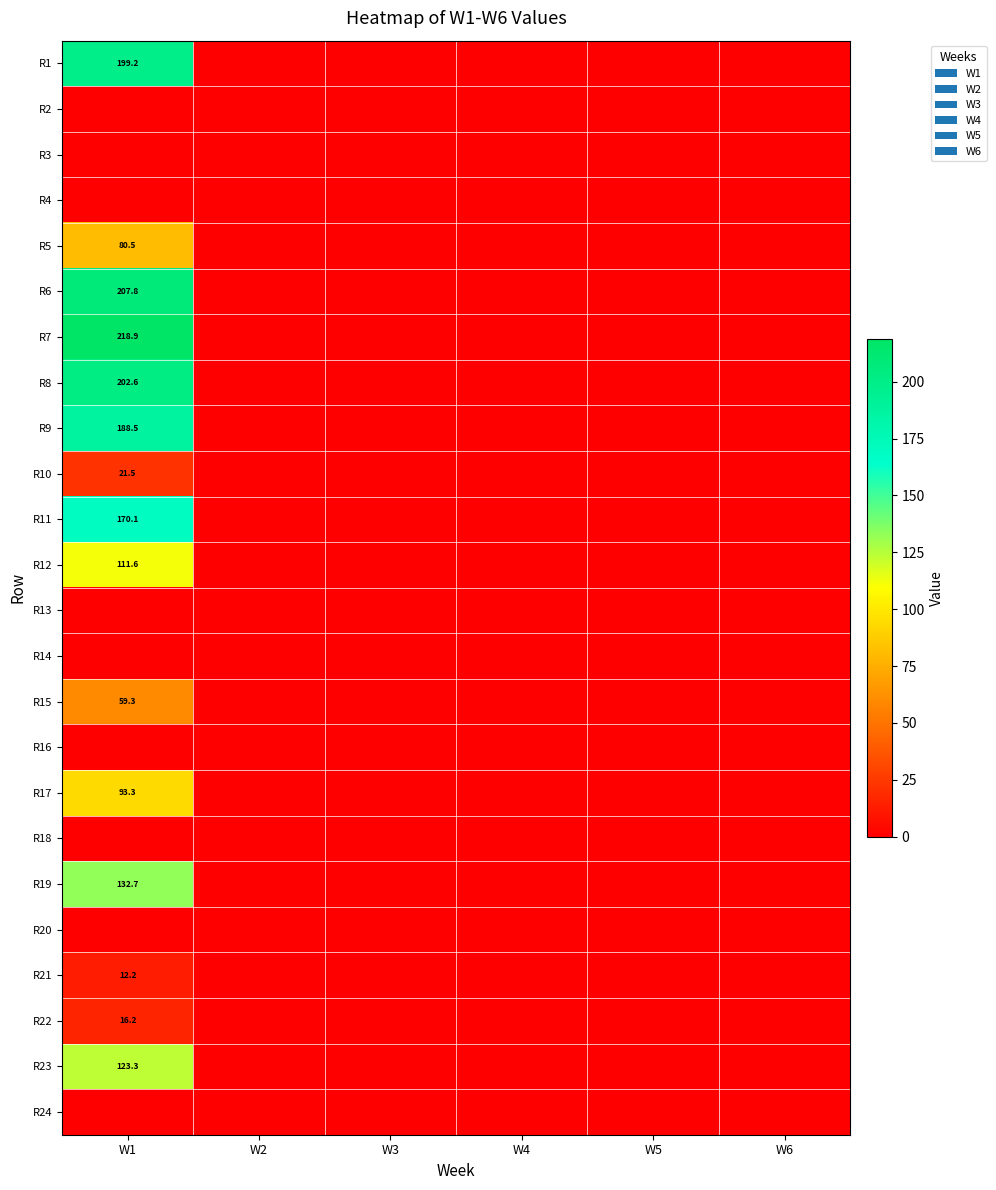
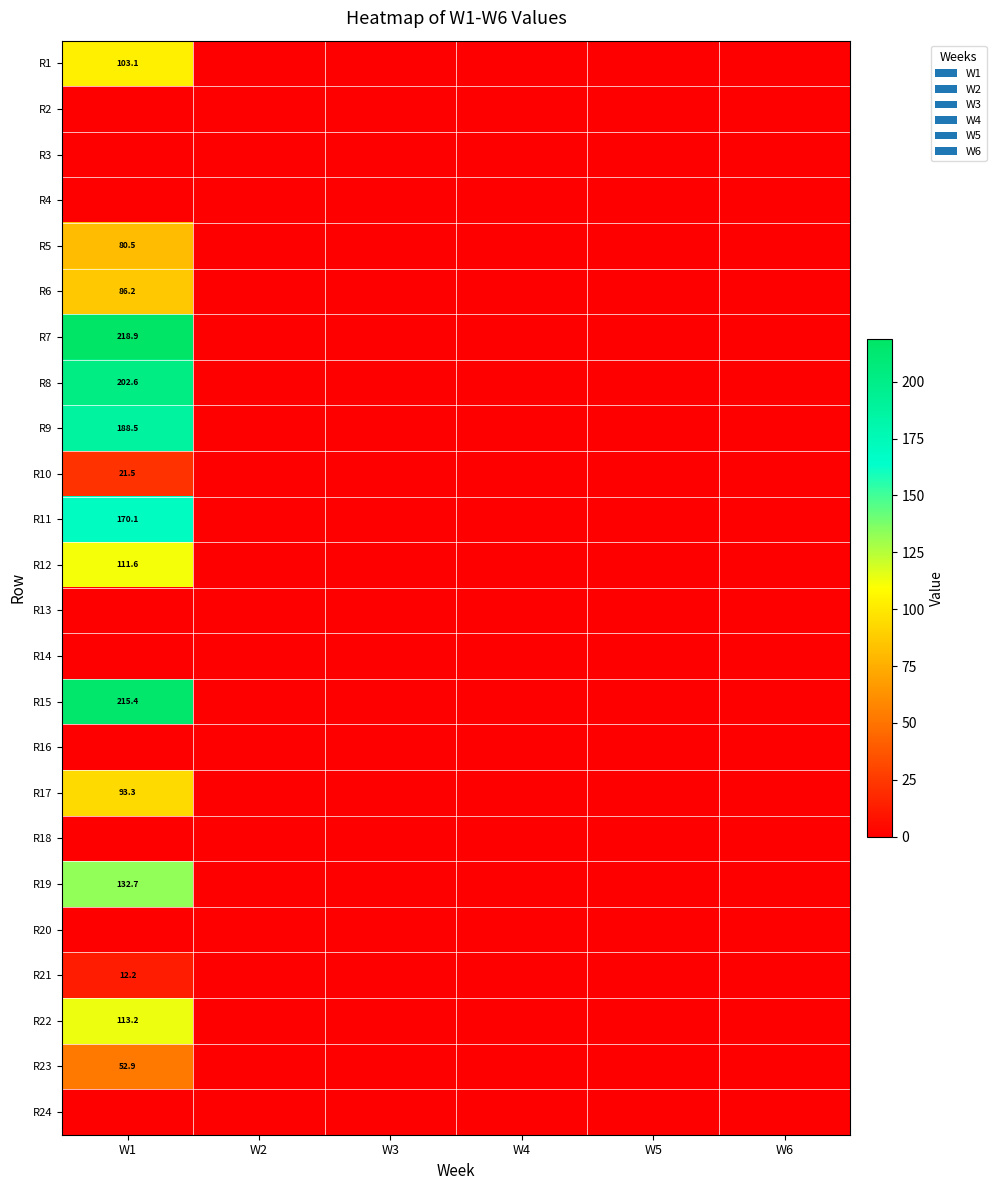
  {
    "R1": {
-     "W1": 199.2
+     "W1": 103.1
    },
    "R5": {
      "W1": 80.5
    },
    "R6": {
-     "W1": 207.8
+     "W1": 86.2
    },
    "R7": {
      "W1": 218.9
    },
    "R8": {
      "W1": 202.6
    },
    "R9": {
      "W1": 188.5
    },
    "R10": {
      "W1": 21.5
    },
    "R11": {
      "W1": 170.1
    },
    "R12": {
      "W1": 111.6
    },
    "R15": {
-     "W1": 59.3
+     "W1": 215.4
    },
    "R17": {
      "W1": 93.3
    },
    "R19": {
      "W1": 132.7
    },
    "R21": {
      "W1": 12.2
    },
    "R22": {
-     "W1": 16.2
+     "W1": 113.2
    },
    "R23": {
-     "W1": 123.3
+     "W1": 52.9
    }
  }
